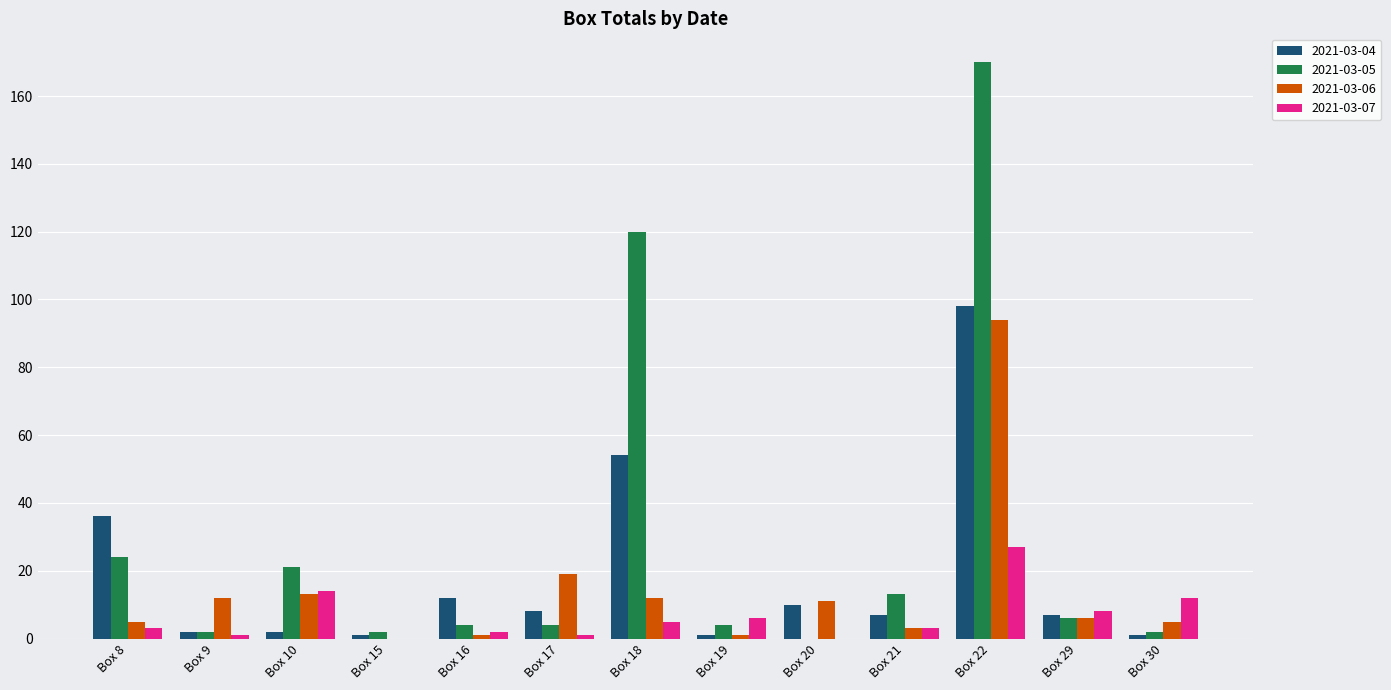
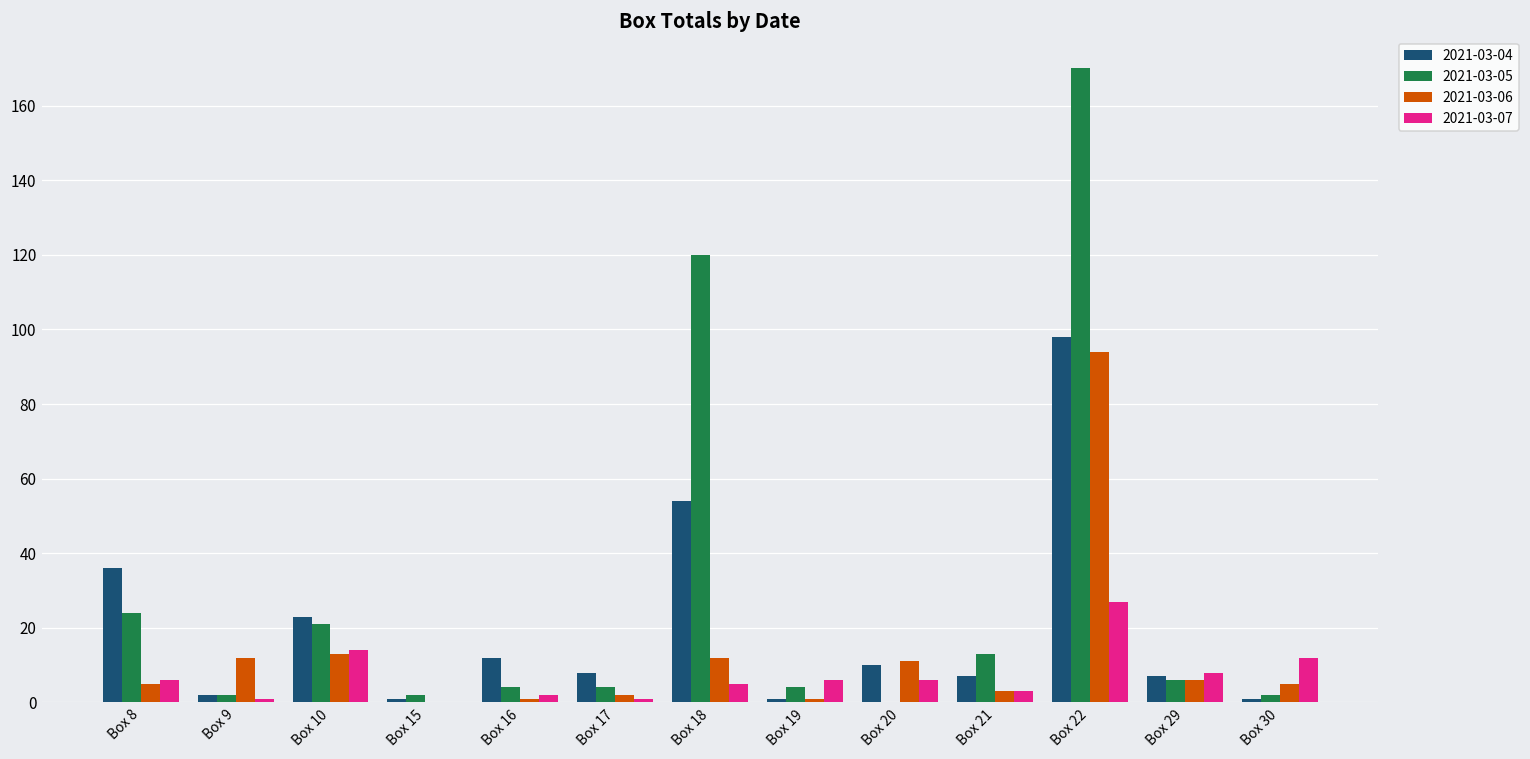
  {
    "2021-03-04": {
      "Box 8": 36,
      "Box 9": 2,
-     "Box 10": 2,
+     "Box 10": 23,
      "Box 15": 1,
      "Box 16": 12,
      "Box 17": 8,
      "Box 18": 54,
      "Box 19": 1,
      "Box 20": 10,
      "Box 21": 7,
      "Box 22": 98,
      "Box 29": 7,
      "Box 30": 1
    },
    "2021-03-05": {
      "Box 8": 24,
      "Box 9": 2,
      "Box 10": 21,
      "Box 15": 2,
      "Box 16": 4,
      "Box 17": 4,
      "Box 18": 120,
      "Box 19": 4,
      "Box 20": 0,
      "Box 21": 13,
      "Box 22": 170,
      "Box 29": 6,
      "Box 30": 2
    },
    "2021-03-06": {
      "Box 8": 5,
      "Box 9": 12,
      "Box 10": 13,
      "Box 15": 0,
      "Box 16": 1,
-     "Box 17": 19,
+     "Box 17": 2,
      "Box 18": 12,
      "Box 19": 1,
      "Box 20": 11,
      "Box 21": 3,
      "Box 22": 94,
      "Box 29": 6,
      "Box 30": 5
    },
    "2021-03-07": {
-     "Box 8": 3,
+     "Box 8": 6,
      "Box 9": 1,
      "Box 10": 14,
      "Box 15": 0,
      "Box 16": 2,
      "Box 17": 1,
      "Box 18": 5,
      "Box 19": 6,
-     "Box 20": 0,
+     "Box 20": 6,
      "Box 21": 3,
      "Box 22": 27,
      "Box 29": 8,
      "Box 30": 12
    }
  }
